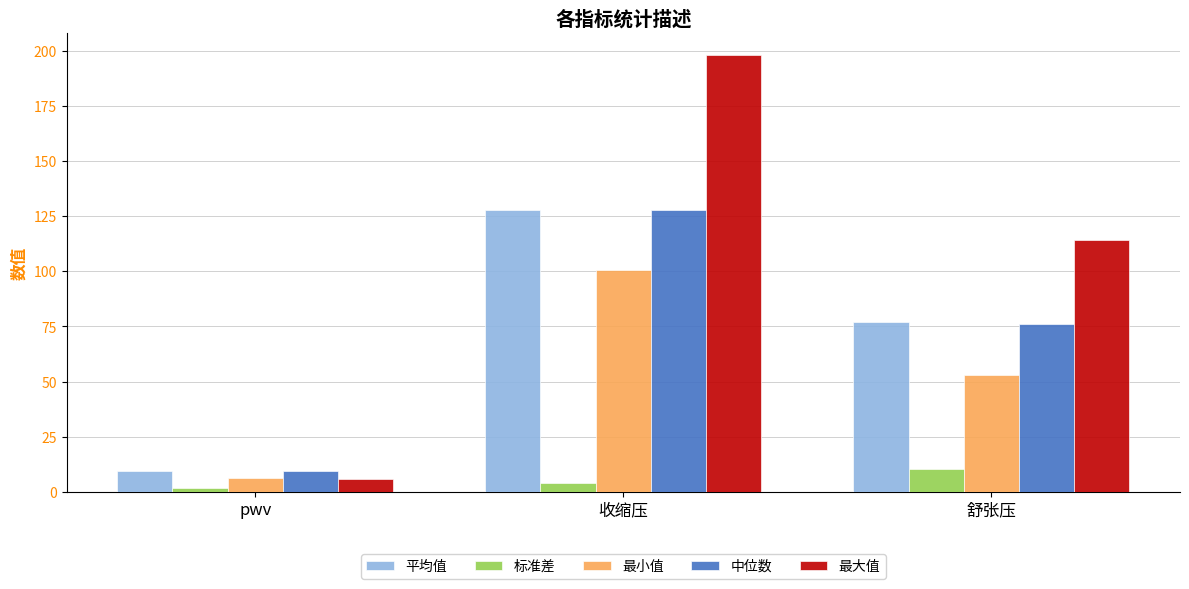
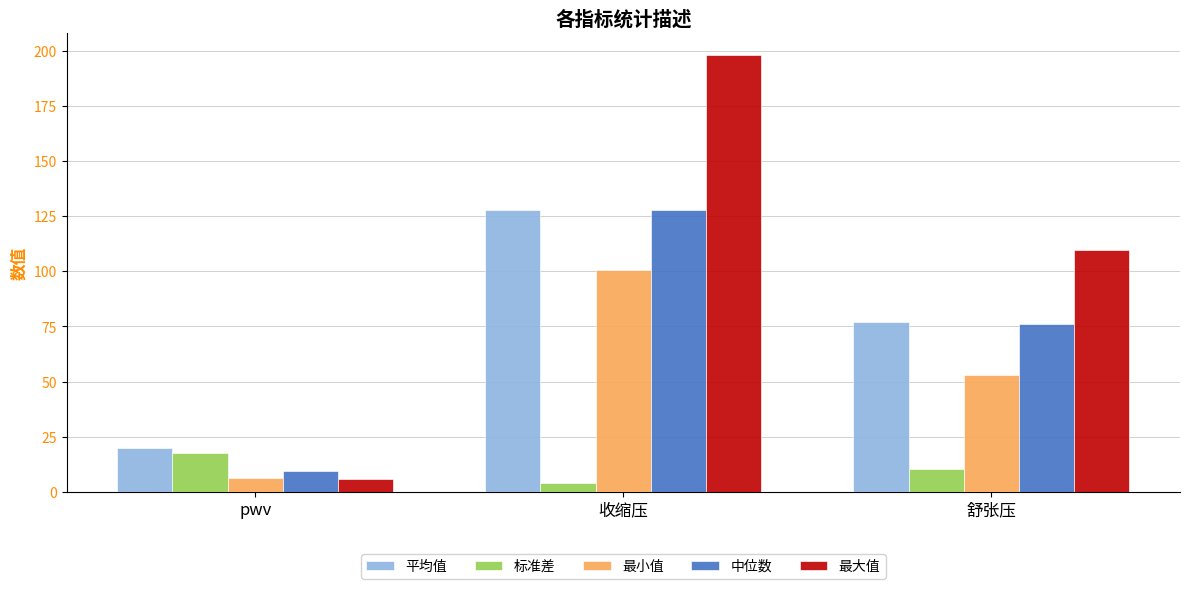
  {
    "平均值": {
-     "pwv": 10,
+     "pwv": 20,
      "收缩压": 128,
      "舒张压": 77
    },
    "标准差": {
-     "pwv": 2,
+     "pwv": 18,
      "收缩压": 4,
      "舒张压": 10
    },
    "最小值": {
      "pwv": 6,
      "收缩压": 100,
      "舒张压": 53
    },
    "中位数": {
      "pwv": 10,
      "收缩压": 128,
      "舒张压": 76
    },
    "最大值": {
      "pwv": 6,
      "收缩压": 198,
-     "舒张压": 114
+     "舒张压": 110
    }
  }
